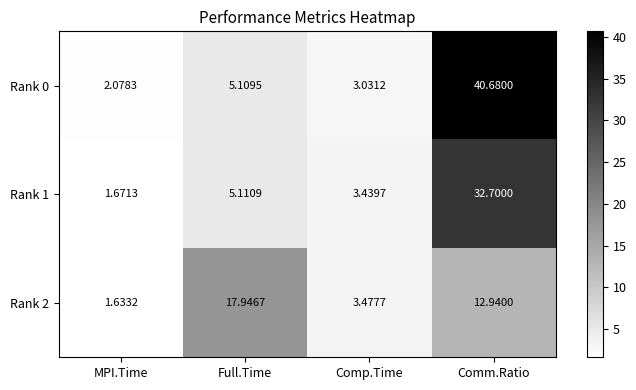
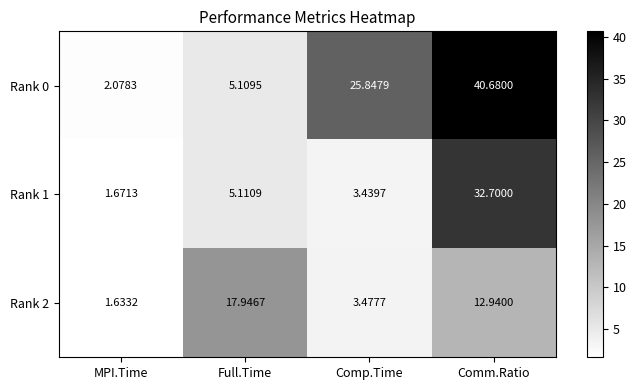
  {
    "Rank 0": {
      "MPI.Time": 2.0783,
      "Full.Time": 5.1095,
-     "Comp.Time": 3.0312,
+     "Comp.Time": 25.8479,
      "Comm.Ratio": 40.6800
    },
    "Rank 1": {
      "MPI.Time": 1.6713,
      "Full.Time": 5.1109,
      "Comp.Time": 3.4397,
      "Comm.Ratio": 32.7000
    },
    "Rank 2": {
      "MPI.Time": 1.6332,
      "Full.Time": 17.9467,
      "Comp.Time": 3.4777,
      "Comm.Ratio": 12.9400
    }
  }
